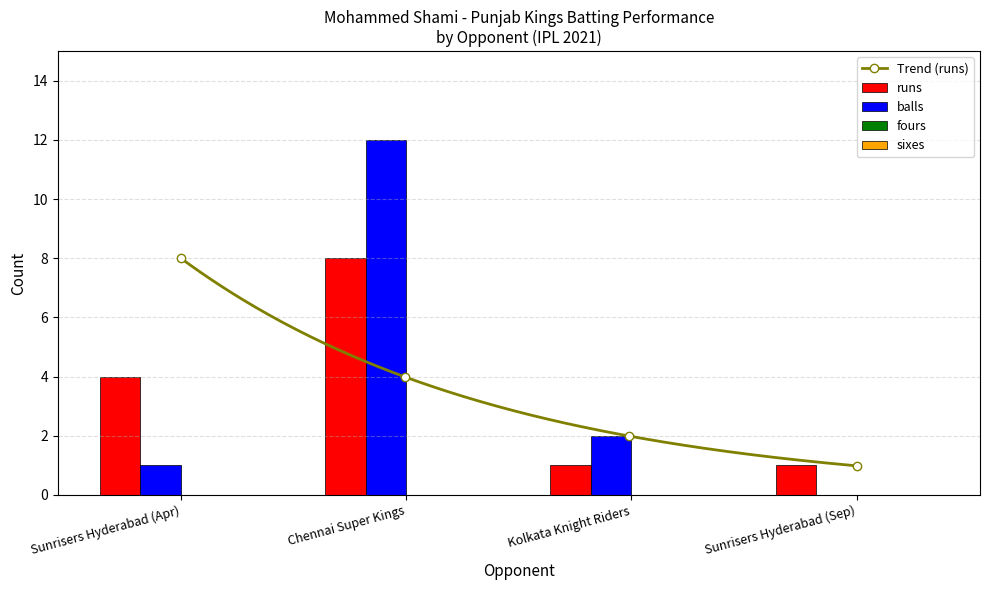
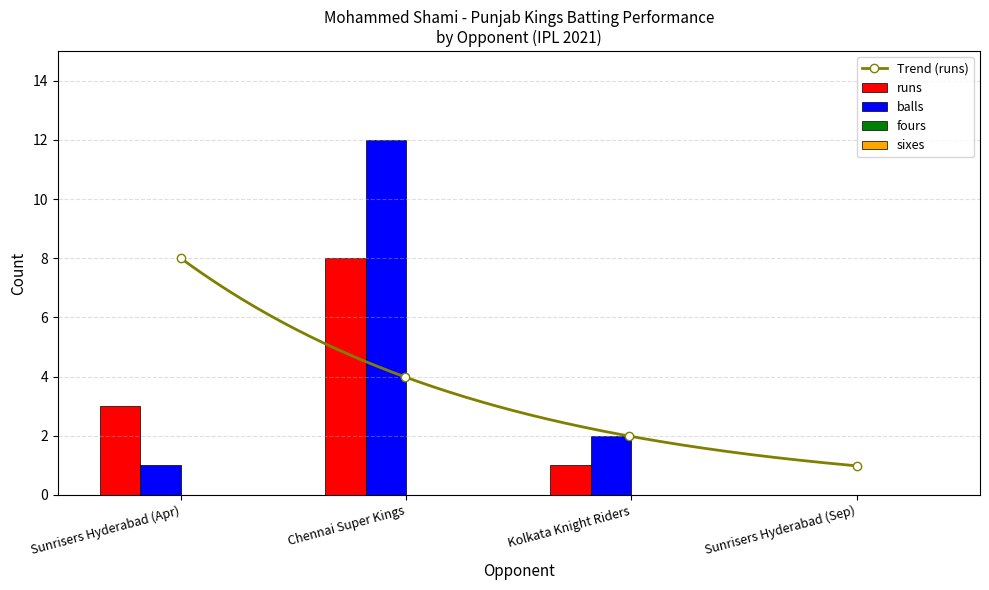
  {
    "runs": {
-     "Sunrisers Hyderabad (Apr)": 4,
+     "Sunrisers Hyderabad (Apr)": 3,
      "Chennai Super Kings": 8,
      "Kolkata Knight Riders": 1,
-     "Sunrisers Hyderabad (Sep)": 1
+     "Sunrisers Hyderabad (Sep)": 0
    },
    "Trend (runs)": {
      "Sunrisers Hyderabad (Apr)": 8,
      "Sunrisers Hyderabad (Sep)": 1
    },
    "balls": {
      "Sunrisers Hyderabad (Apr)": 1,
      "Chennai Super Kings": 12,
      "Kolkata Knight Riders": 2,
      "Sunrisers Hyderabad (Sep)": 0
    },
    "fours": {
      "Sunrisers Hyderabad (Apr)": 0,
      "Chennai Super Kings": 0,
      "Kolkata Knight Riders": 0,
      "Sunrisers Hyderabad (Sep)": 0
    },
    "sixes": {
      "Sunrisers Hyderabad (Apr)": 0,
      "Chennai Super Kings": 0,
      "Kolkata Knight Riders": 0,
      "Sunrisers Hyderabad (Sep)": 0
    }
  }
